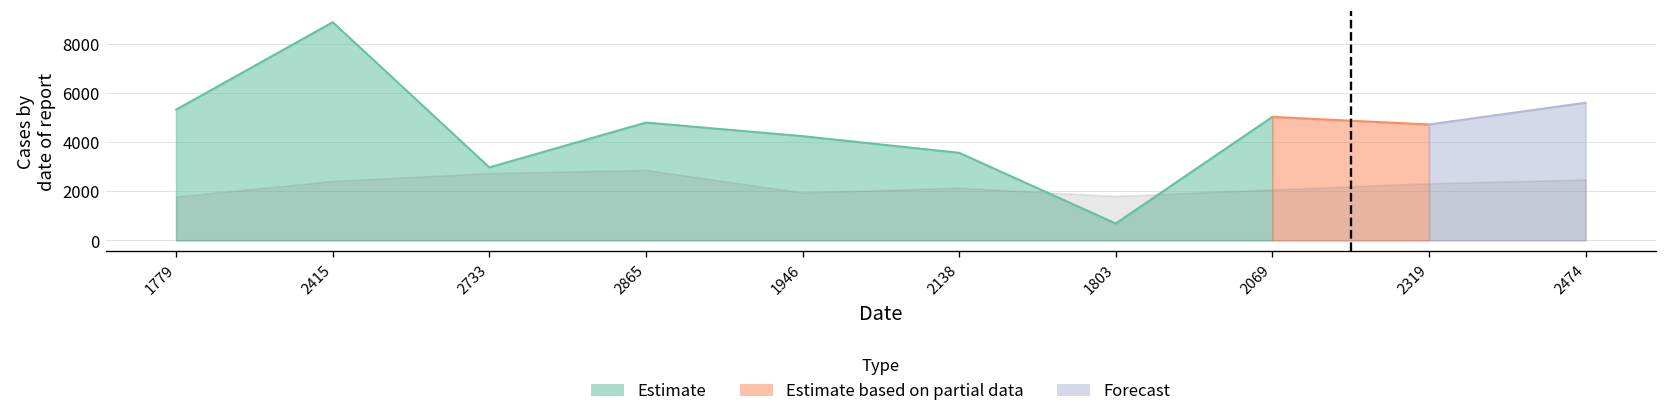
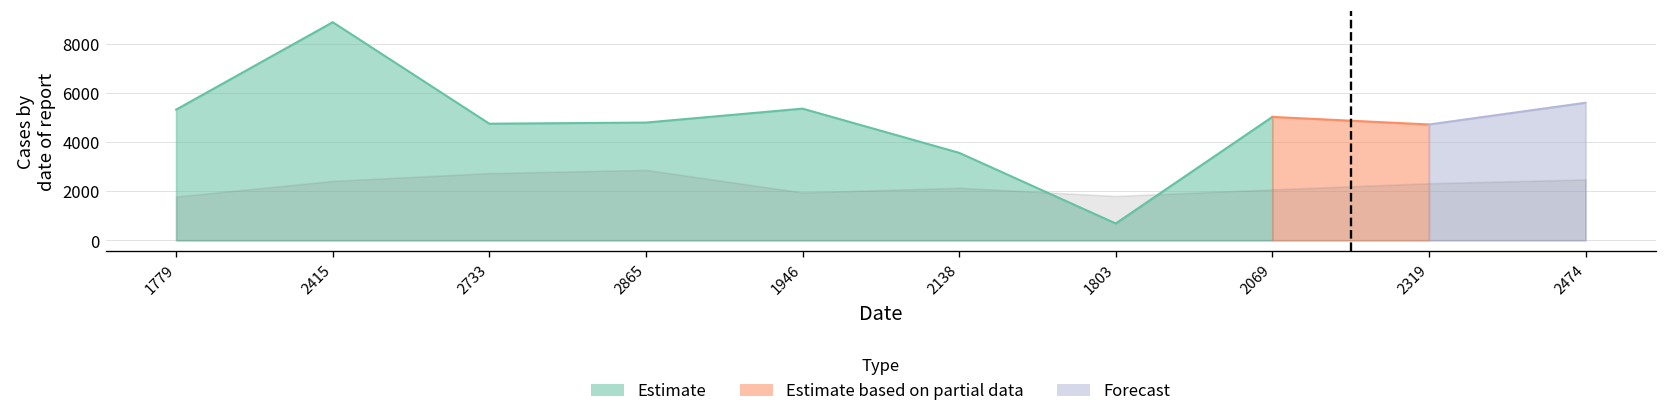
  {
    "Estimate": {
      "1779": 5300,
      "2415": 8900,
-     "2733": 3000,
+     "2733": 4700,
      "2865": 4800,
-     "1946": 4200,
+     "1946": 5400,
      "2138": 3600,
      "1803": 700
    }
  }
